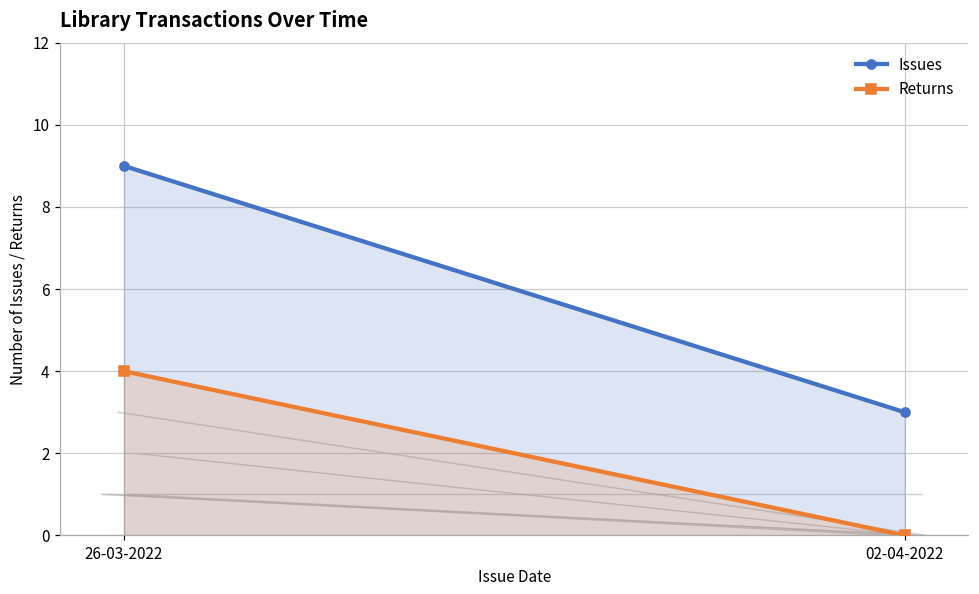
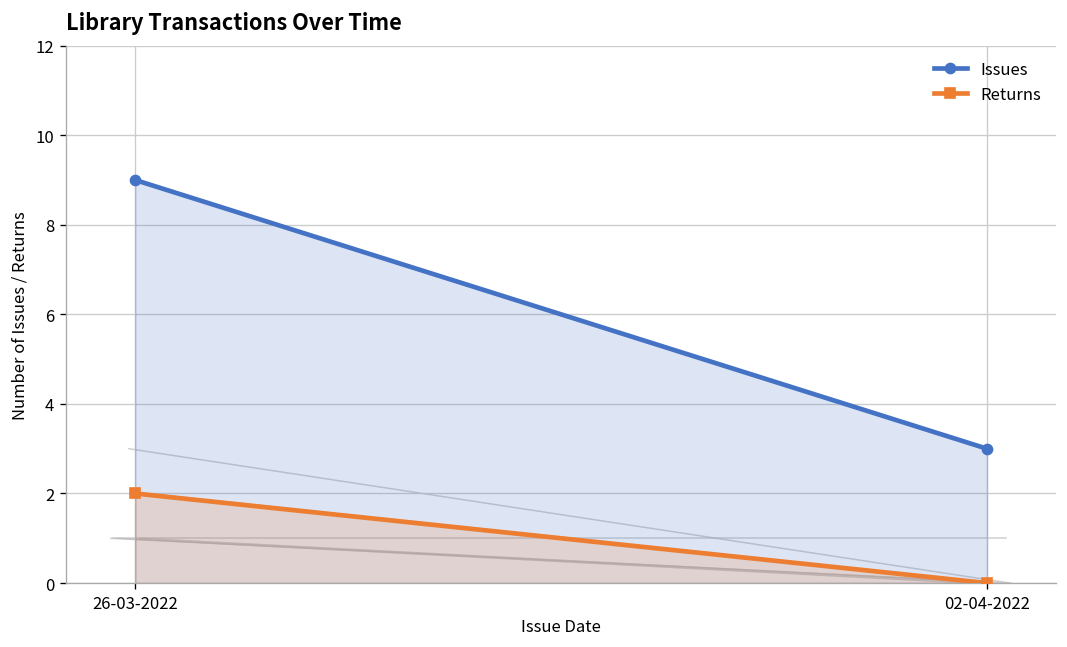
  {
    "Issues": {
      "26-03-2022": 9,
      "02-04-2022": 3
    },
    "Returns": {
-     "26-03-2022": 4,
+     "26-03-2022": 2,
      "02-04-2022": 0
    }
  }
